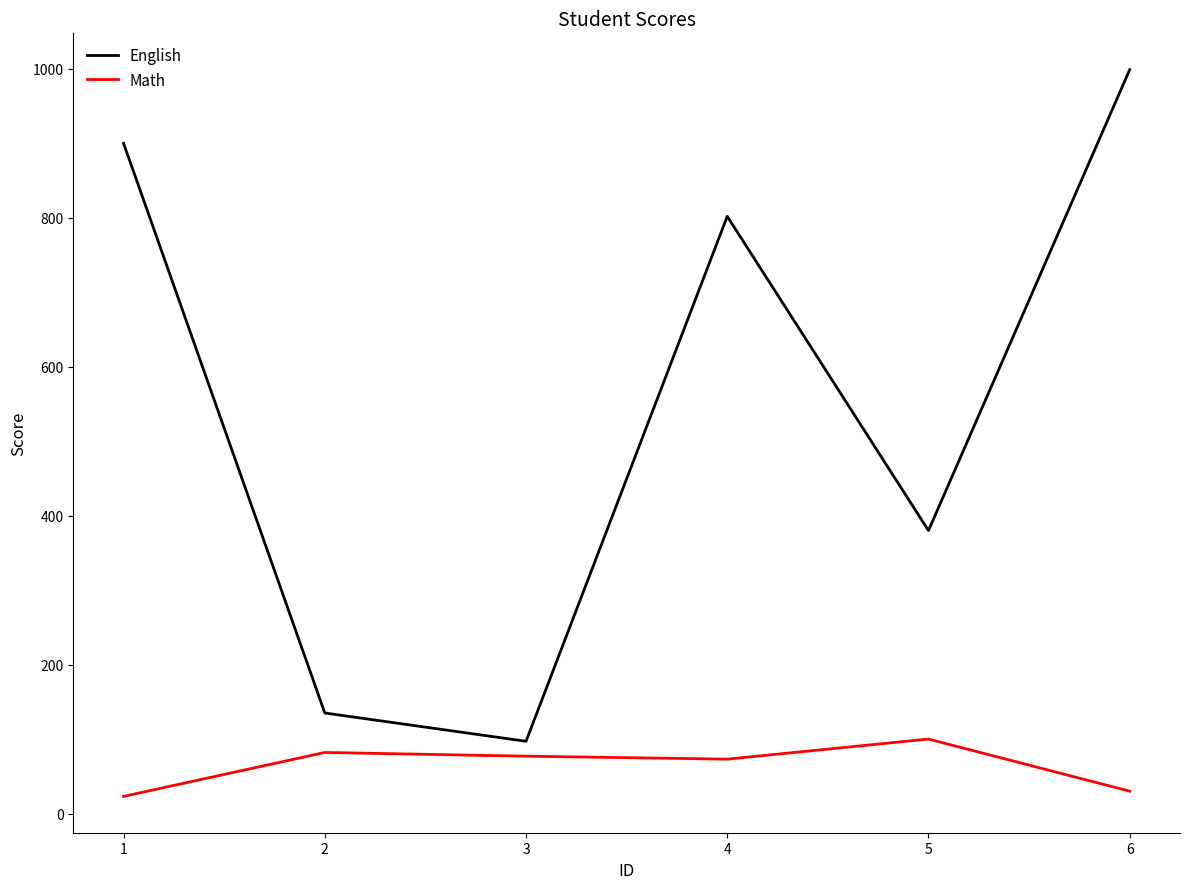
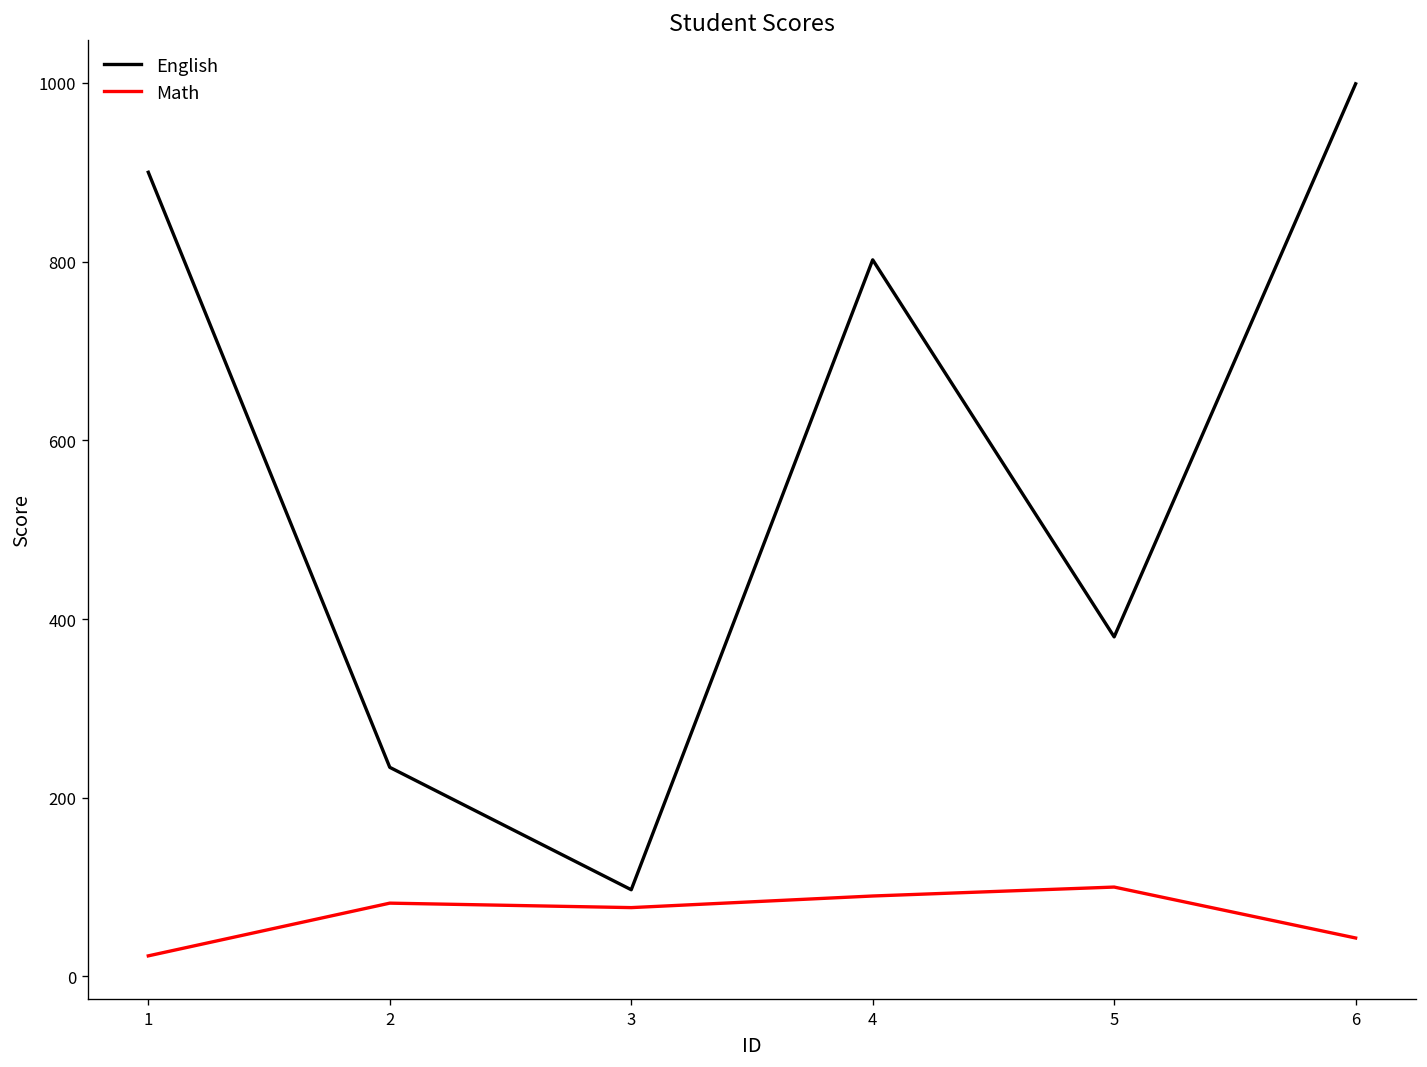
  {
    "English": {
      "1": 900,
-     "2": 140,
+     "2": 230,
      "3": 100,
      "4": 800,
      "5": 380,
      "6": 1000
    },
    "Math": {
      "1": 20,
      "2": 80,
      "3": 80,
-     "4": 70,
+     "4": 90,
      "5": 100,
-     "6": 30
+     "6": 40
    }
  }
